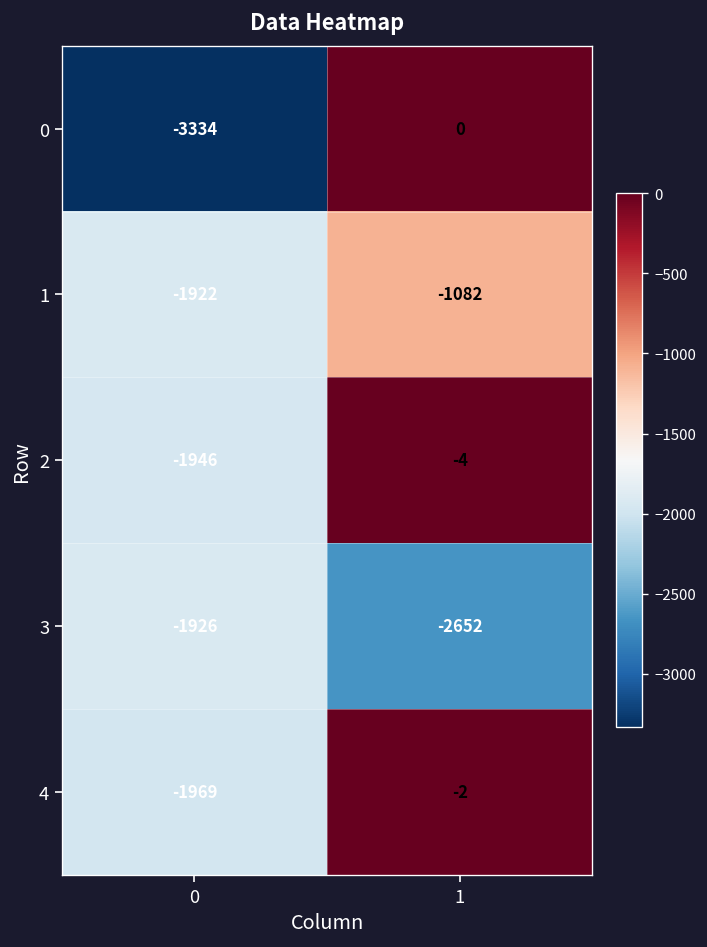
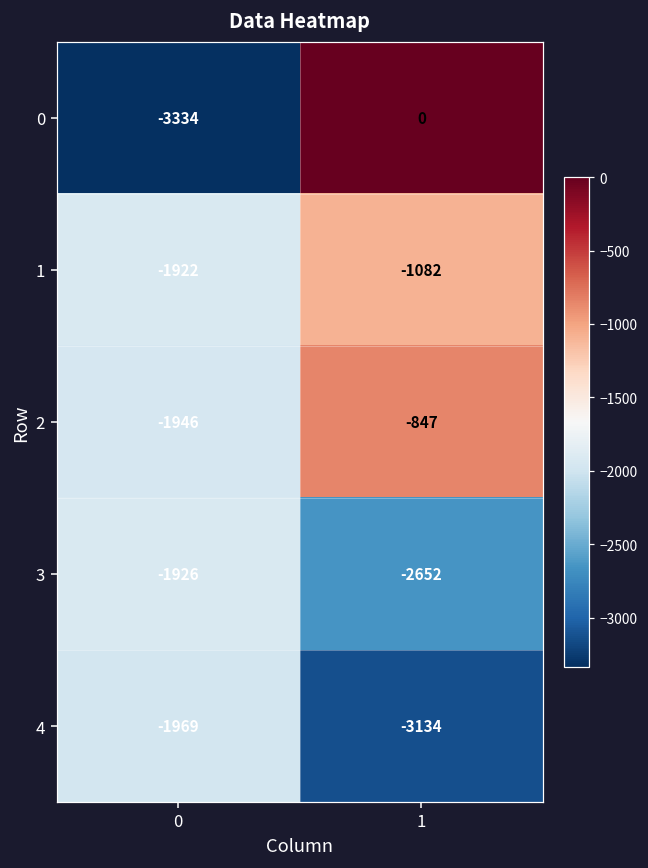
  {
    "0": {
      "0": -3334,
      "1": 0
    },
    "1": {
      "1": -1082
    },
    "2": {
-     "1": -4
+     "1": -847
    },
    "3": {
      "1": -2652
    },
    "4": {
-     "1": -2
+     "1": -3134
    }
  }
